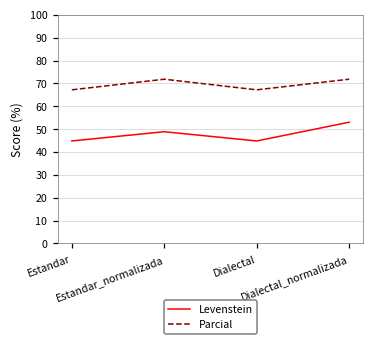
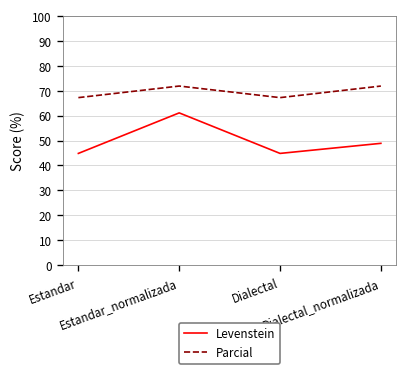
  {
    "Levenstein": {
      "Estandar": 45,
-     "Estandar_normalizada": 49,
+     "Estandar_normalizada": 61,
      "Dialectal": 45,
-     "Dialectal_normalizada": 53
+     "Dialectal_normalizada": 49
    },
    "Parcial": {
      "Estandar": 67,
      "Estandar_normalizada": 72,
      "Dialectal": 67,
      "Dialectal_normalizada": 72
    }
  }
